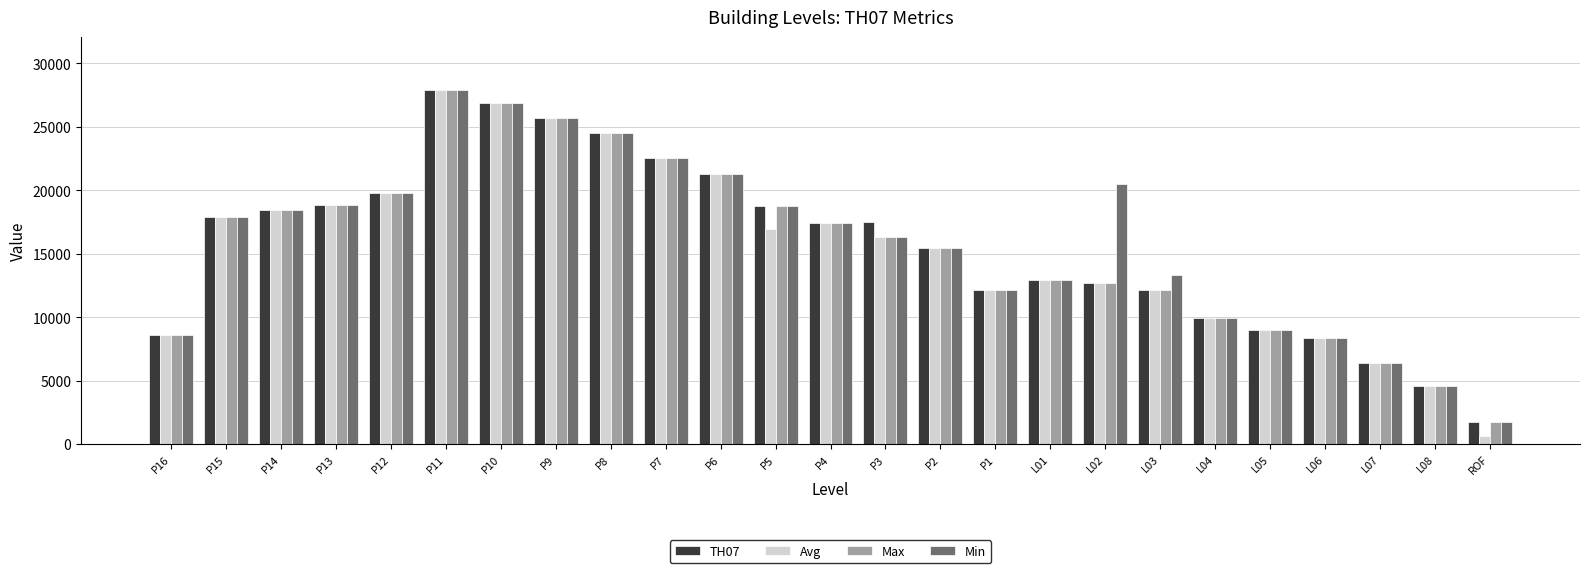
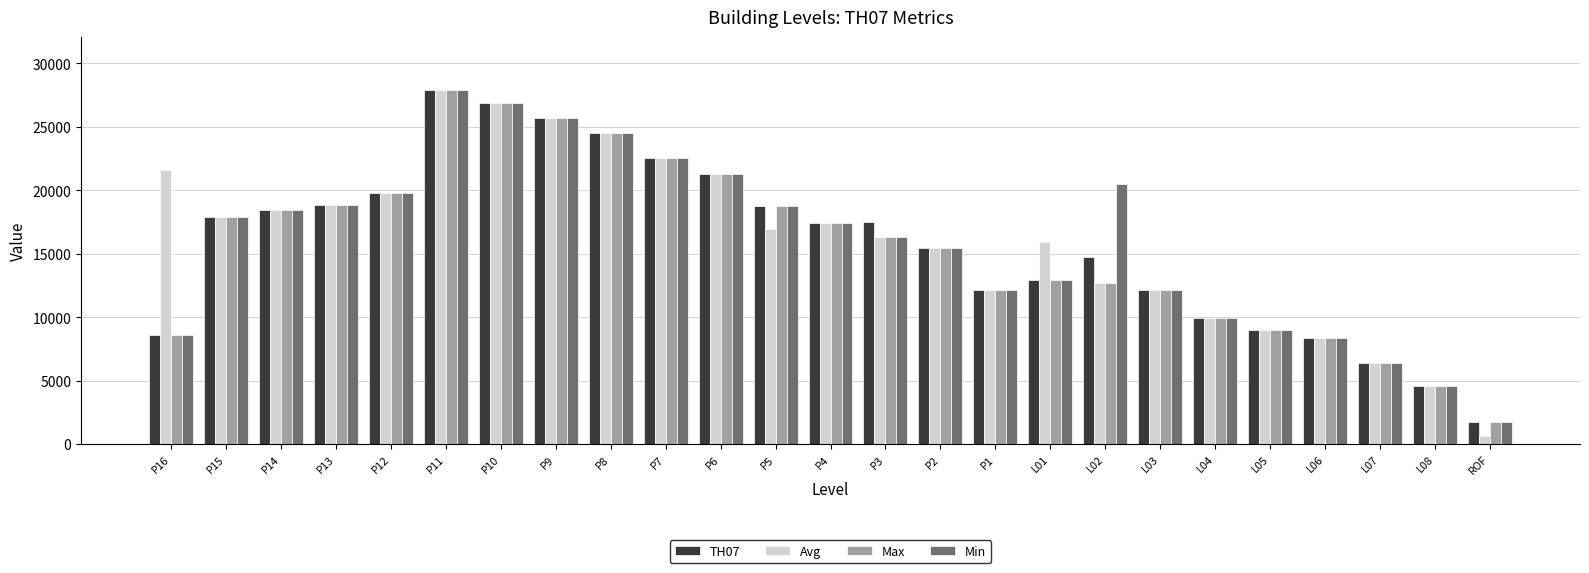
  {
    "TH07": {
      "P16": 8600,
      "P15": 17900,
      "P14": 18400,
      "P13": 18800,
      "P12": 19800,
      "P11": 27900,
      "P10": 26900,
      "P9": 25700,
      "P8": 24600,
      "P7": 22600,
      "P6": 21300,
      "P5": 18800,
      "P4": 17400,
      "P3": 17500,
      "P2": 15400,
      "P1": 12100,
      "L01": 13000,
-     "L02": 12700,
+     "L02": 14800,
      "L03": 12100,
      "L04": 9900,
      "L05": 9000,
      "L06": 8400,
      "L07": 6400,
      "L08": 4600,
      "ROF": 1700
    },
    "Avg": {
-     "P16": 8600,
+     "P16": 21600,
      "P15": 17900,
      "P14": 18400,
      "P13": 18800,
      "P12": 19800,
      "P11": 27900,
      "P10": 26900,
      "P9": 25700,
      "P8": 24600,
      "P7": 22600,
      "P6": 21300,
      "P5": 17000,
      "P4": 17400,
      "P3": 16300,
      "P2": 15400,
      "P1": 12100,
-     "L01": 13000,
+     "L01": 16000,
      "L02": 12700,
      "L03": 12100,
      "L04": 9900,
      "L05": 9000,
      "L06": 8400,
      "L07": 6400,
      "L08": 4600,
      "ROF": 700
    },
    "Max": {
      "P16": 8600,
      "P15": 17900,
      "P14": 18400,
      "P13": 18800,
      "P12": 19800,
      "P11": 27900,
      "P10": 26900,
      "P9": 25700,
      "P8": 24600,
      "P7": 22600,
      "P6": 21300,
      "P5": 18800,
      "P4": 17400,
      "P3": 16300,
      "P2": 15400,
      "P1": 12100,
      "L01": 13000,
      "L02": 12700,
      "L03": 12100,
      "L04": 9900,
      "L05": 9000,
      "L06": 8400,
      "L07": 6400,
      "L08": 4600,
      "ROF": 1700
    },
    "Min": {
      "P16": 8600,
      "P15": 17900,
      "P14": 18400,
      "P13": 18800,
      "P12": 19800,
      "P11": 27900,
      "P10": 26900,
      "P9": 25700,
      "P8": 24600,
      "P7": 22600,
      "P6": 21300,
      "P5": 18800,
      "P4": 17400,
      "P3": 16300,
      "P2": 15400,
      "P1": 12100,
      "L01": 13000,
      "L02": 20500,
-     "L03": 13300,
+     "L03": 12100,
      "L04": 9900,
      "L05": 9000,
      "L06": 8400,
      "L07": 6400,
      "L08": 4600,
      "ROF": 1700
    }
  }
